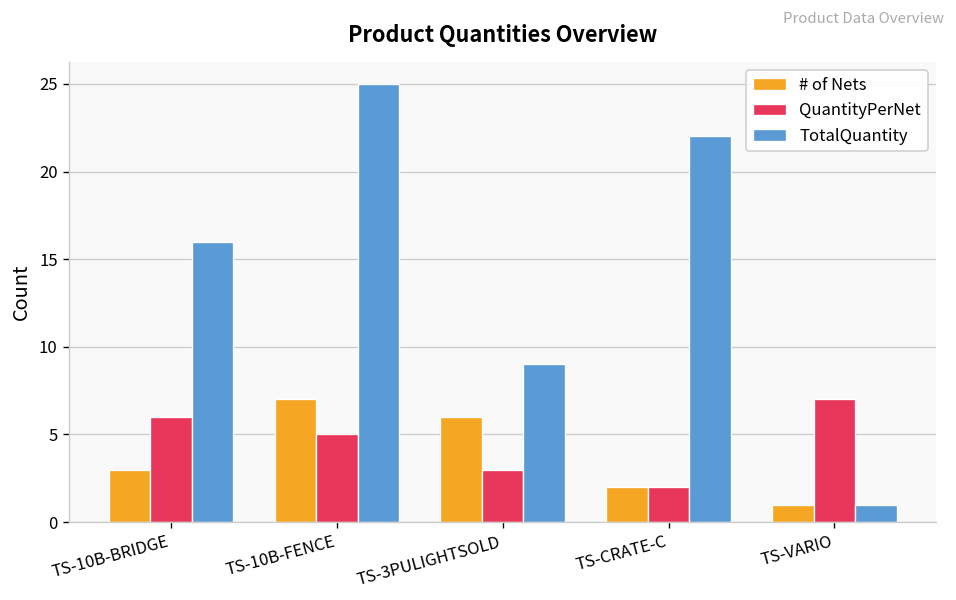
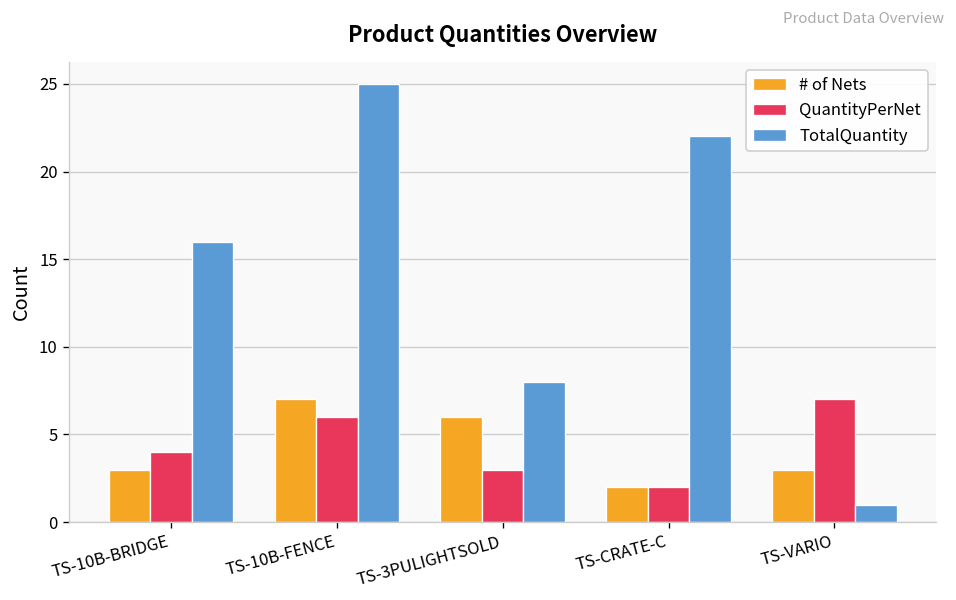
  {
    "# of Nets": {
      "TS-10B-BRIDGE": 3,
      "TS-10B-FENCE": 7,
      "TS-3PULIGHTSOLD": 6,
      "TS-CRATE-C": 2,
-     "TS-VARIO": 1
+     "TS-VARIO": 3
    },
    "QuantityPerNet": {
-     "TS-10B-BRIDGE": 6,
-     "TS-10B-FENCE": 5,
+     "TS-10B-BRIDGE": 4,
+     "TS-10B-FENCE": 6,
      "TS-3PULIGHTSOLD": 3,
      "TS-CRATE-C": 2,
      "TS-VARIO": 7
    },
    "TotalQuantity": {
      "TS-10B-BRIDGE": 16,
      "TS-10B-FENCE": 25,
-     "TS-3PULIGHTSOLD": 9,
+     "TS-3PULIGHTSOLD": 8,
      "TS-CRATE-C": 22,
      "TS-VARIO": 1
    }
  }
